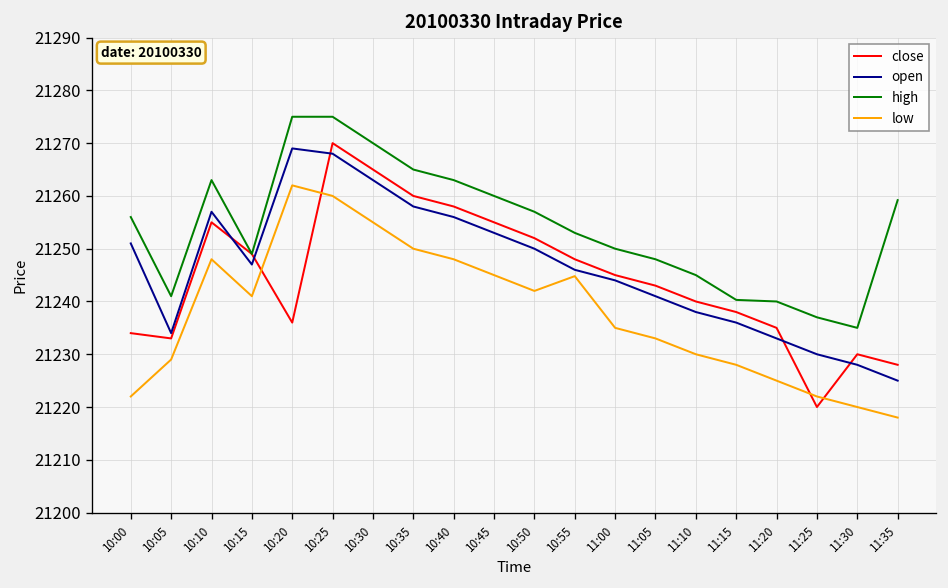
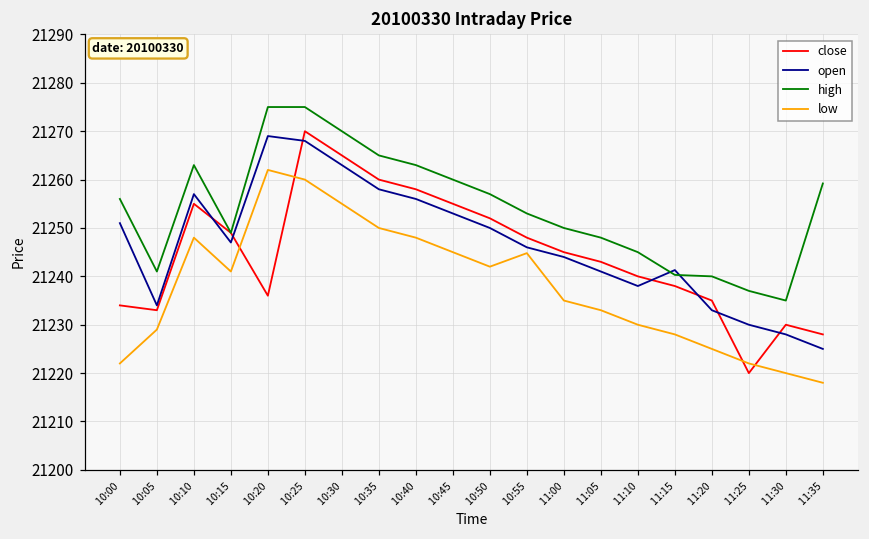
  {
    "close": {
      "10:00": 21234,
      "10:05": 21233,
      "10:10": 21255,
      "10:20": 21236,
      "10:25": 21270,
      "10:30": 21265,
      "10:35": 21260,
      "10:40": 21258,
      "10:45": 21255,
      "10:50": 21252,
      "10:55": 21248,
      "11:00": 21245,
      "11:05": 21243,
      "11:10": 21240,
      "11:15": 21238,
      "11:20": 21235,
      "11:25": 21220,
      "11:30": 21230,
      "11:35": 21228
    },
    "open": {
      "10:00": 21251,
      "10:05": 21234,
      "10:10": 21257,
      "10:15": 21247,
      "10:20": 21269,
      "10:25": 21268,
      "10:30": 21263,
      "10:35": 21258,
      "10:40": 21256,
      "10:45": 21253,
      "10:50": 21250,
      "10:55": 21246,
      "11:00": 21244,
      "11:05": 21241,
      "11:10": 21238,
-     "11:15": 21236,
+     "11:15": 21241,
      "11:20": 21233,
      "11:25": 21230,
      "11:30": 21228,
      "11:35": 21225
    },
    "high": {
      "10:00": 21256,
      "10:05": 21241,
      "10:10": 21263,
      "10:20": 21275,
      "10:25": 21275,
      "10:30": 21270,
      "10:35": 21265,
      "10:40": 21263,
      "10:45": 21260,
      "10:50": 21257,
      "10:55": 21253,
      "11:00": 21250,
      "11:05": 21248,
      "11:10": 21245,
      "11:15": 21240,
      "11:20": 21240,
      "11:25": 21237,
      "11:30": 21235,
      "11:35": 21259
    },
    "low": {
      "10:00": 21222,
      "10:05": 21229,
      "10:10": 21248,
      "10:15": 21241,
      "10:20": 21262,
      "10:25": 21260,
      "10:30": 21255,
      "10:35": 21250,
      "10:40": 21248,
      "10:45": 21245,
      "10:50": 21242,
      "10:55": 21245,
      "11:00": 21235,
      "11:05": 21233,
      "11:10": 21230,
      "11:15": 21228,
      "11:20": 21225,
      "11:25": 21222,
      "11:30": 21220,
      "11:35": 21218
    }
  }
